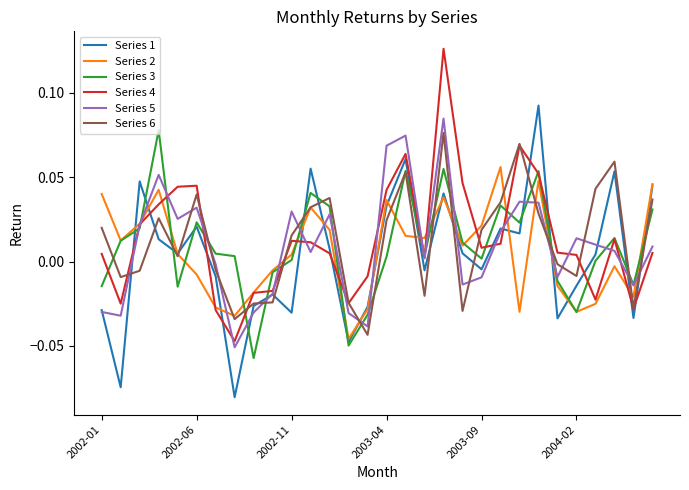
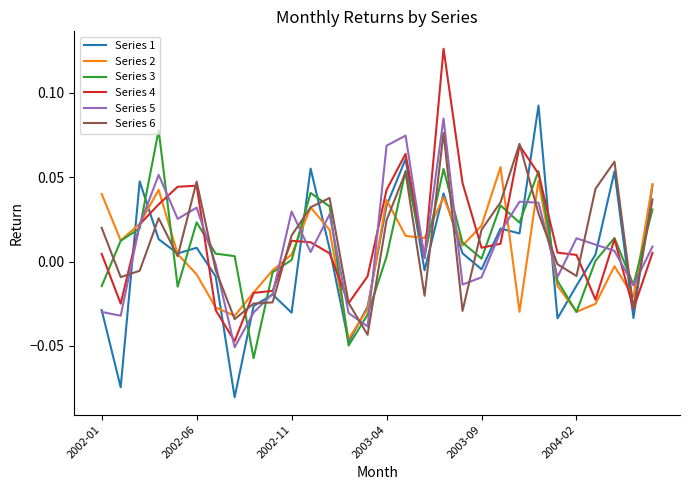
  {
    "Series 1": {
-     "2002-06": 0.021,
+     "2002-06": 0.008,
      "2002-11": -0.030,
      "2003-04": 0.033,
      "2003-09": -0.005,
      "2004-02": -0.014
    },
    "Series 2": {
      "2002-01": 0.040,
      "2002-06": -0.008,
      "2002-11": 0.004,
      "2003-04": 0.036,
      "2003-09": 0.021
    },
    "Series 3": {
      "2002-01": -0.015,
      "2002-06": 0.023,
      "2002-11": 0.001,
      "2003-04": 0.003,
      "2003-09": 0.002
    },
    "Series 4": {
      "2002-01": 0.005,
      "2002-06": 0.045,
      "2002-11": 0.012,
      "2003-04": 0.043,
      "2003-09": 0.008,
      "2004-02": 0.004
    },
    "Series 5": {
      "2002-06": 0.032,
      "2002-11": 0.030,
      "2003-04": 0.069,
      "2003-09": -0.009,
      "2004-02": 0.014
    },
    "Series 6": {
      "2002-01": 0.020,
-     "2002-06": 0.040,
+     "2002-06": 0.047,
      "2002-11": 0.015,
      "2003-04": 0.025,
      "2003-09": 0.019,
      "2004-02": -0.009
    }
  }
